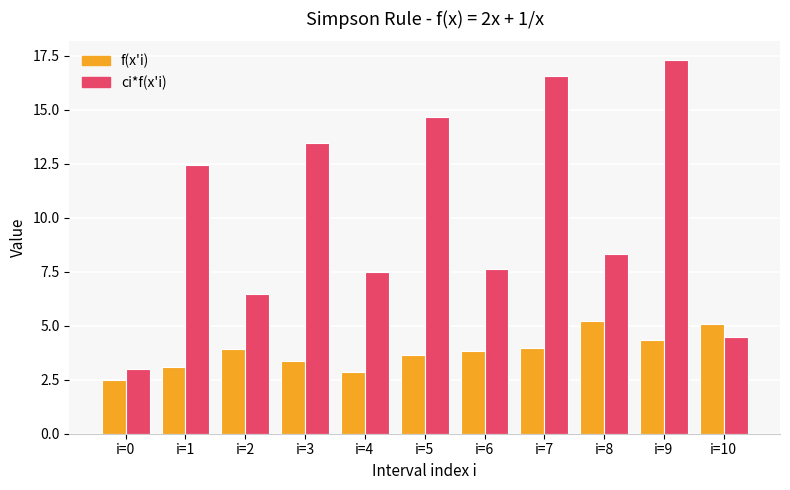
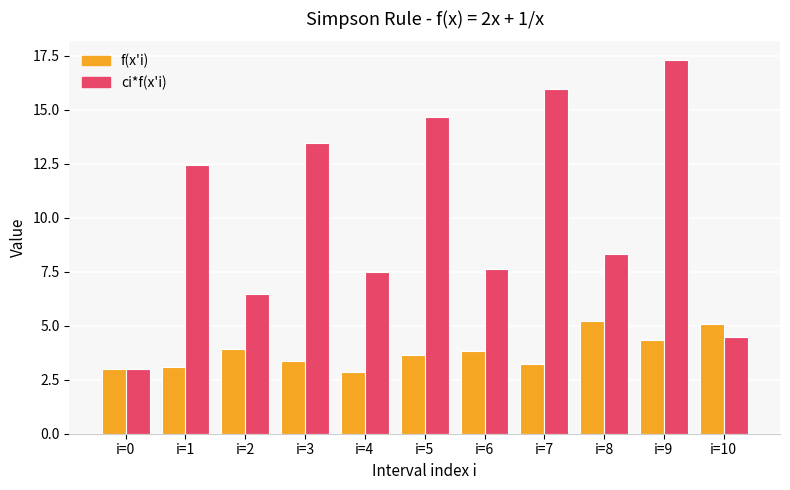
  {
    "f(x'i)": {
-     "i=0": 2.5,
+     "i=0": 3.0,
      "i=1": 3.1,
      "i=2": 3.9,
      "i=3": 3.4,
      "i=4": 2.9,
      "i=5": 3.7,
      "i=6": 3.8,
-     "i=7": 4.0,
+     "i=7": 3.2,
      "i=8": 5.2,
      "i=9": 4.3,
      "i=10": 5.1
    },
    "ci*f(x'i)": {
      "i=0": 3.0,
      "i=1": 12.4,
      "i=2": 6.5,
      "i=3": 13.5,
      "i=4": 7.5,
      "i=5": 14.7,
      "i=6": 7.7,
-     "i=7": 16.6,
+     "i=7": 16.0,
      "i=8": 8.3,
      "i=9": 17.3,
      "i=10": 4.5
    }
  }
